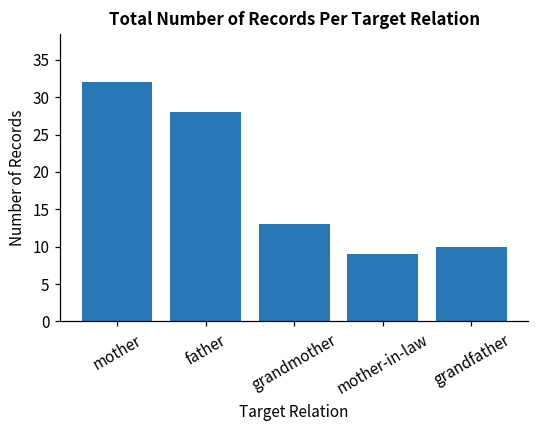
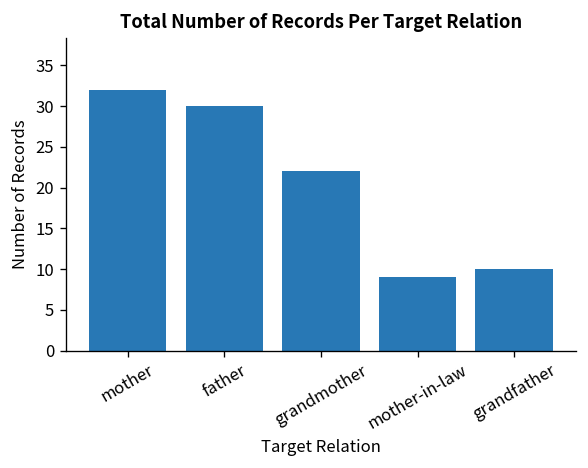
  {
    "mother": 32,
-   "father": 28,
-   "grandmother": 13,
+   "father": 30,
+   "grandmother": 22,
    "mother-in-law": 9,
    "grandfather": 10
  }
